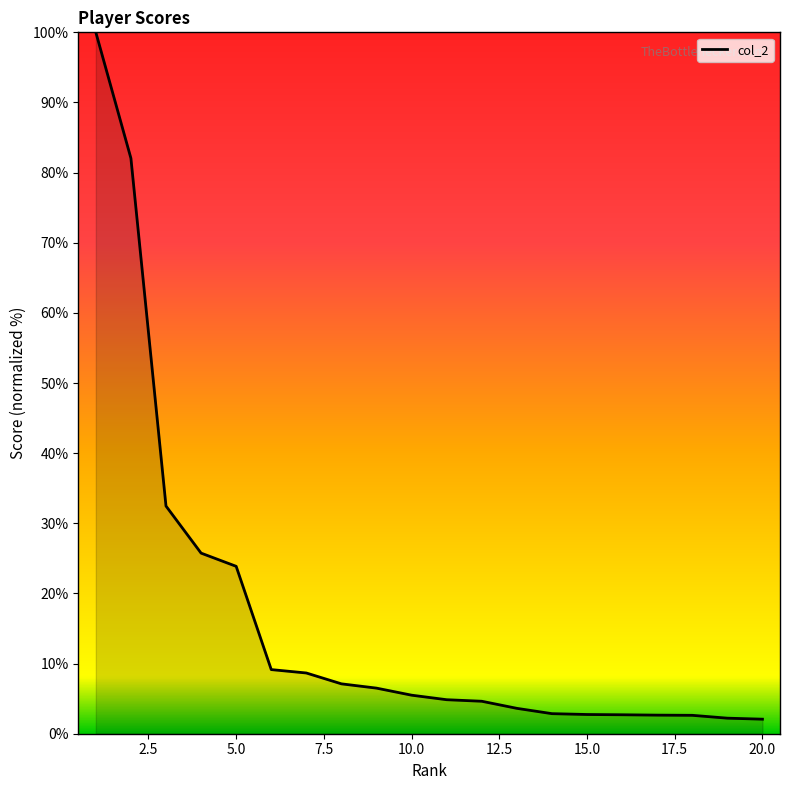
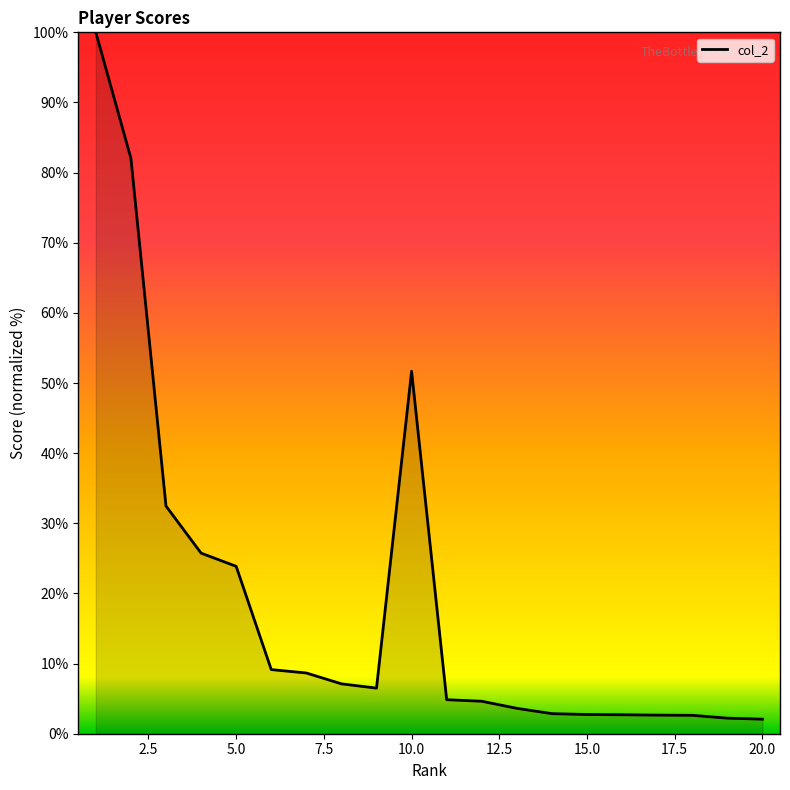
  {
    "5.0": "24%",
-   "10.0": "5%",
+   "10.0": "52%",
    "15.0": "3%",
    "20.0": "2%"
  }
